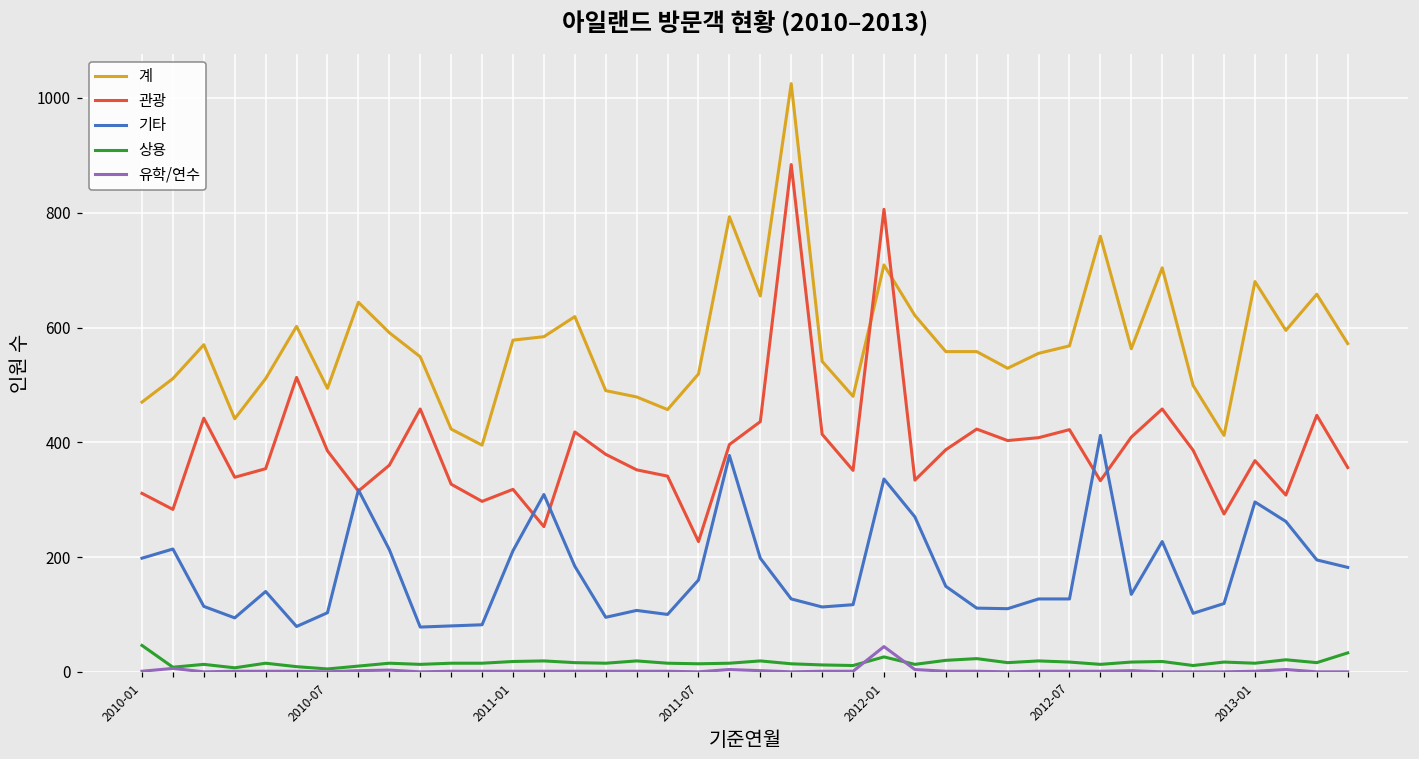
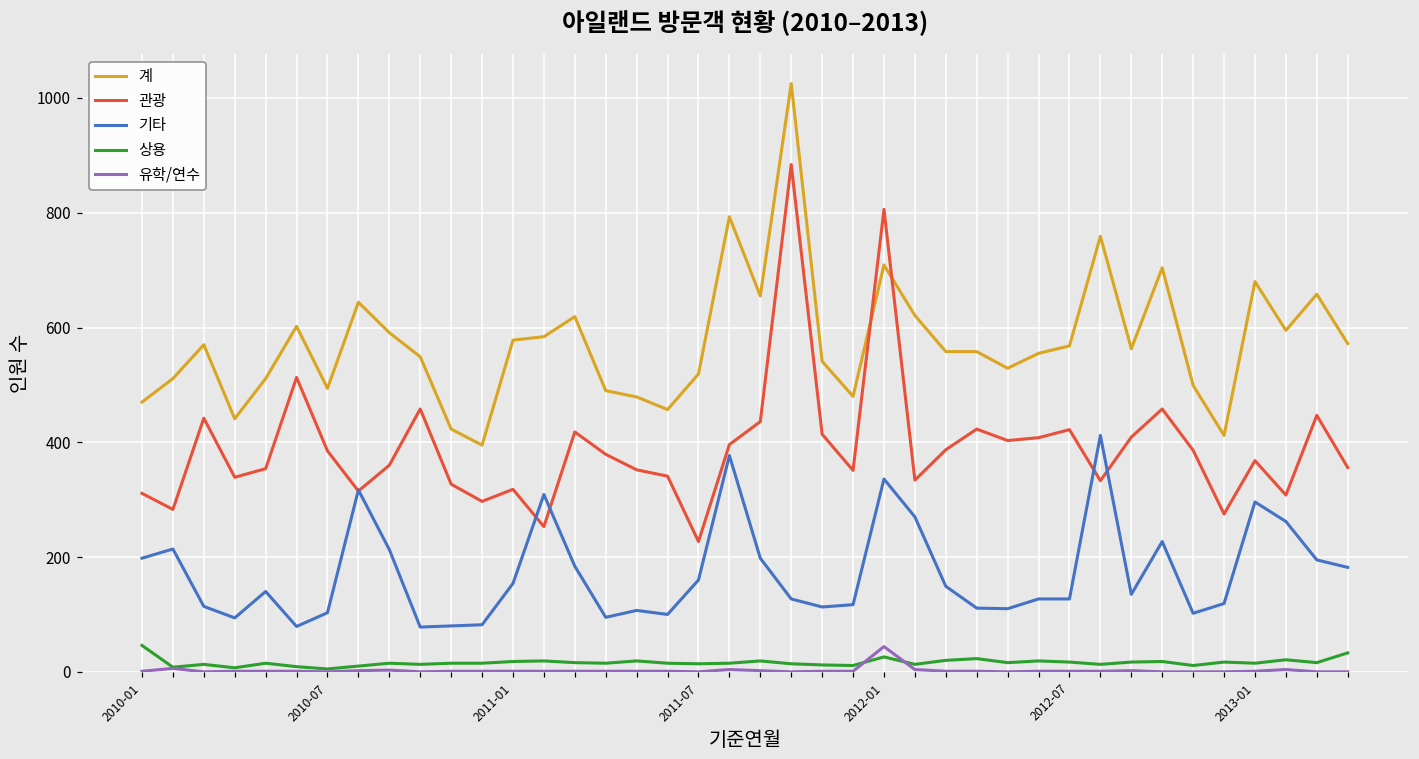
  {
    "계": {
      "2010-01": 470,
      "2010-07": 490,
      "2011-01": 580,
      "2011-07": 520,
      "2012-01": 710,
      "2012-07": 570,
      "2013-01": 680
    },
    "관광": {
      "2010-01": 310,
      "2010-07": 390,
      "2011-01": 320,
      "2011-07": 230,
      "2012-01": 810,
      "2012-07": 420,
      "2013-01": 370
    },
    "기타": {
      "2010-01": 200,
      "2010-07": 100,
-     "2011-01": 210,
+     "2011-01": 150,
      "2011-07": 160,
      "2012-01": 340,
      "2012-07": 130,
      "2013-01": 300
    },
    "상용": {
      "2010-01": 50,
      "2010-07": 10,
      "2011-01": 20,
      "2011-07": 10,
      "2012-01": 30,
      "2012-07": 20,
      "2013-01": 20
    },
    "유학/연수": {
      "2010-01": 0,
      "2010-07": 0,
      "2011-01": 0,
      "2011-07": 0,
      "2012-01": 40,
      "2012-07": 0,
      "2013-01": 0
    }
  }
